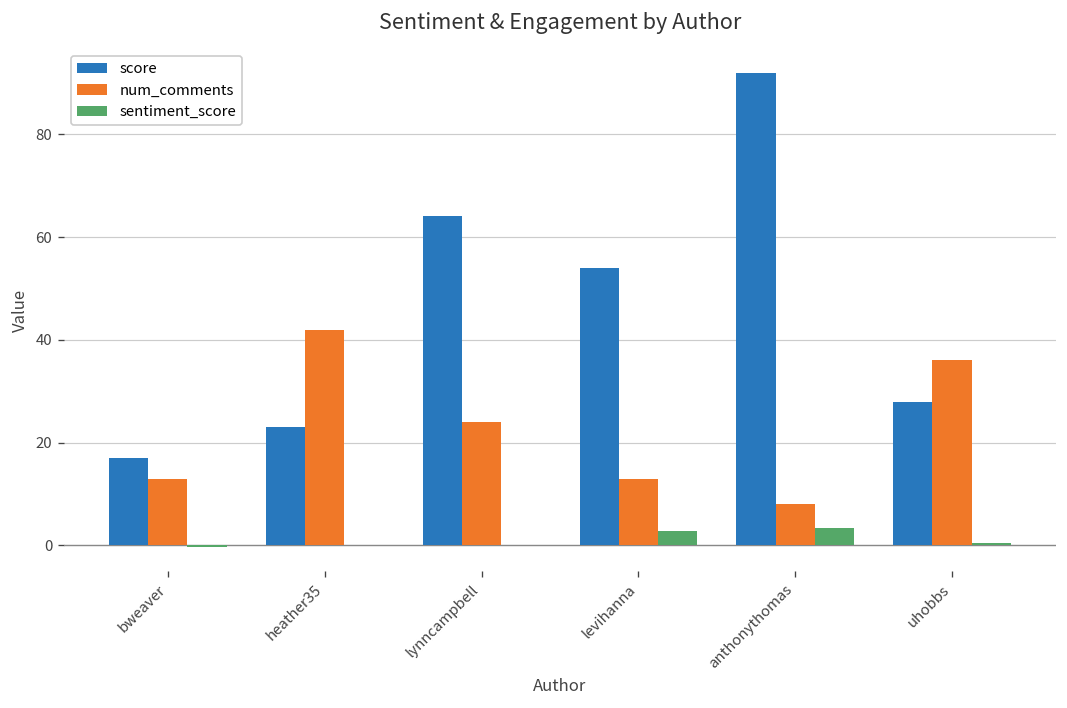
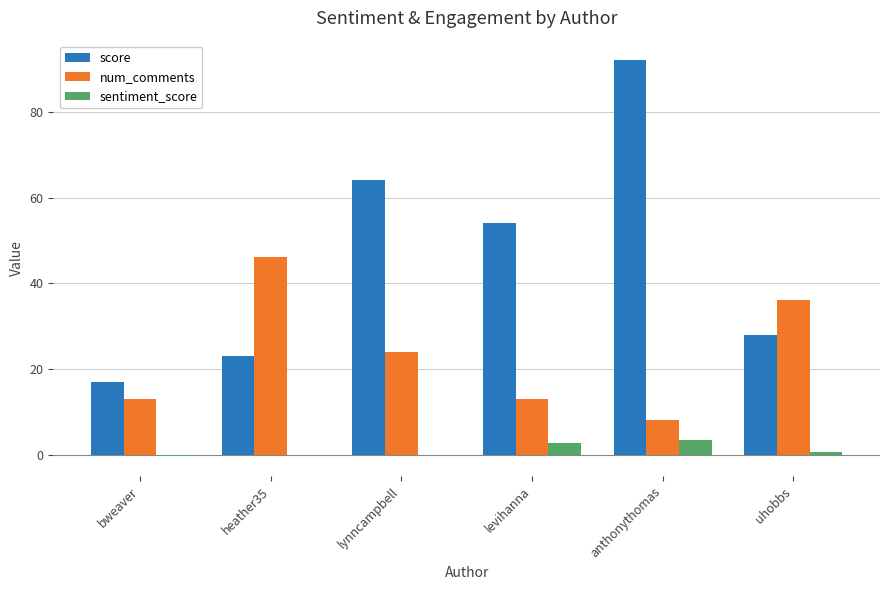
  {
    "score": {
      "bweaver": 17,
      "heather35": 23,
      "lynncampbell": 64,
      "levihanna": 54,
      "anthonythomas": 92,
      "uhobbs": 28
    },
    "num_comments": {
      "bweaver": 13,
-     "heather35": 42,
+     "heather35": 46,
      "lynncampbell": 24,
      "levihanna": 13,
      "anthonythomas": 8,
      "uhobbs": 36
    },
    "sentiment_score": {
      "heather35": 0,
      "lynncampbell": 0,
      "levihanna": 3,
      "anthonythomas": 3
    }
  }
